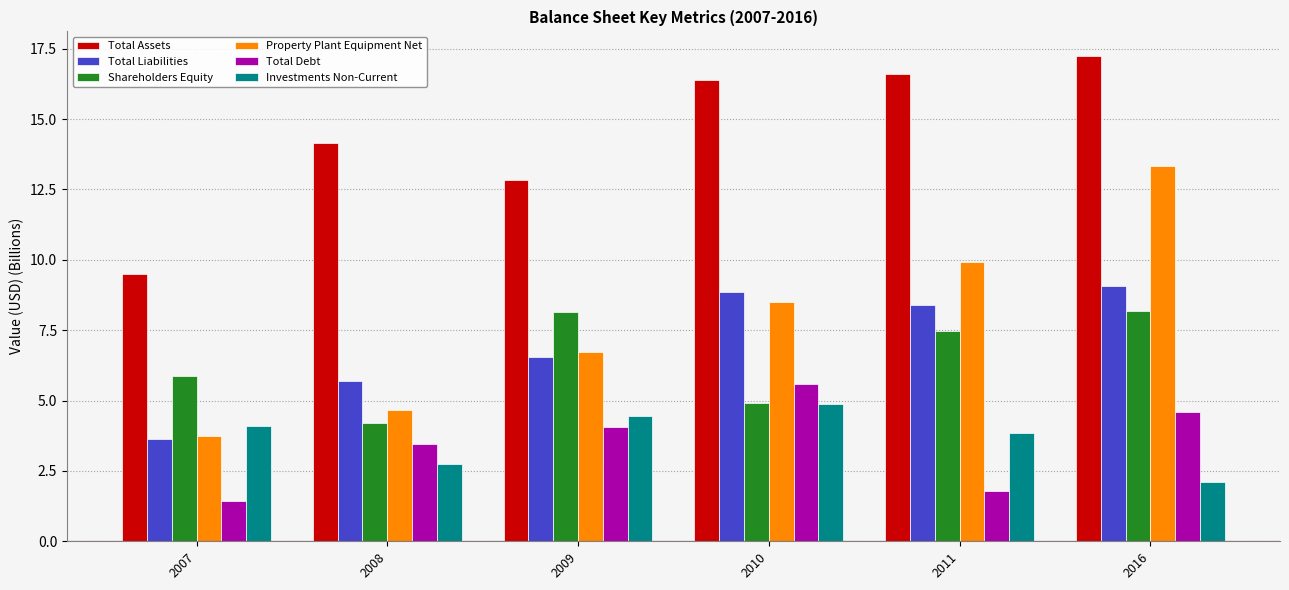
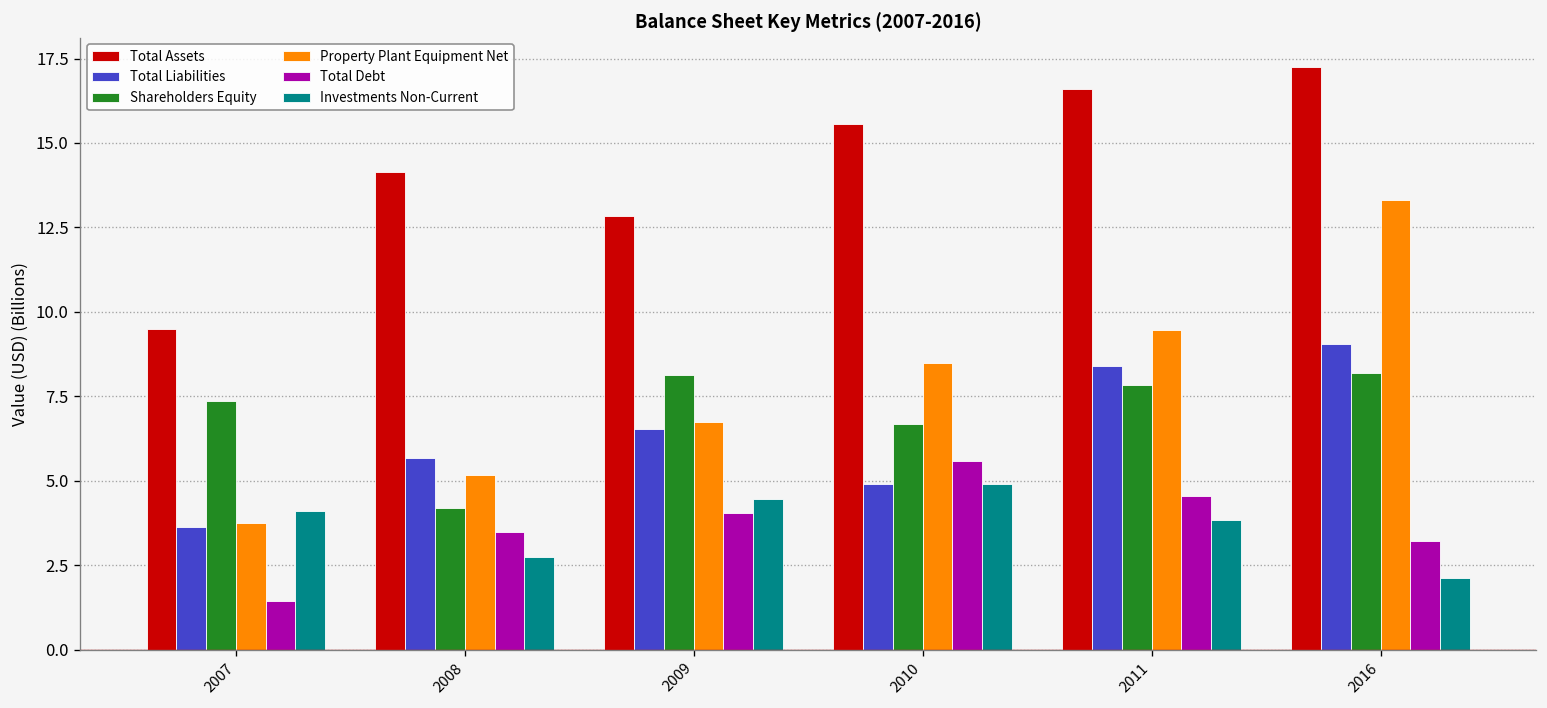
  {
    "Total Assets": {
      "2007": 9.5,
      "2008": 14.1,
      "2009": 12.8,
-     "2010": 16.4,
+     "2010": 15.5,
      "2011": 16.6,
      "2016": 17.3
    },
    "Total Liabilities": {
      "2007": 3.6,
      "2008": 5.7,
      "2009": 6.5,
-     "2010": 8.9,
+     "2010": 4.9,
      "2011": 8.4,
      "2016": 9.1
    },
    "Shareholders Equity": {
-     "2007": 5.9,
+     "2007": 7.4,
      "2008": 4.2,
      "2009": 8.1,
-     "2010": 4.9,
-     "2011": 7.5,
+     "2010": 6.7,
+     "2011": 7.8,
      "2016": 8.2
    },
    "Property Plant Equipment Net": {
      "2007": 3.7,
-     "2008": 4.7,
+     "2008": 5.2,
      "2009": 6.7,
      "2010": 8.5,
-     "2011": 9.9,
+     "2011": 9.5,
      "2016": 13.3
    },
    "Total Debt": {
      "2007": 1.4,
      "2008": 3.5,
      "2009": 4.0,
      "2010": 5.6,
-     "2011": 1.8,
-     "2016": 4.6
+     "2011": 4.5,
+     "2016": 3.2
    },
    "Investments Non-Current": {
      "2007": 4.1,
      "2008": 2.8,
      "2009": 4.5,
      "2010": 4.9,
      "2011": 3.8,
      "2016": 2.1
    }
  }
